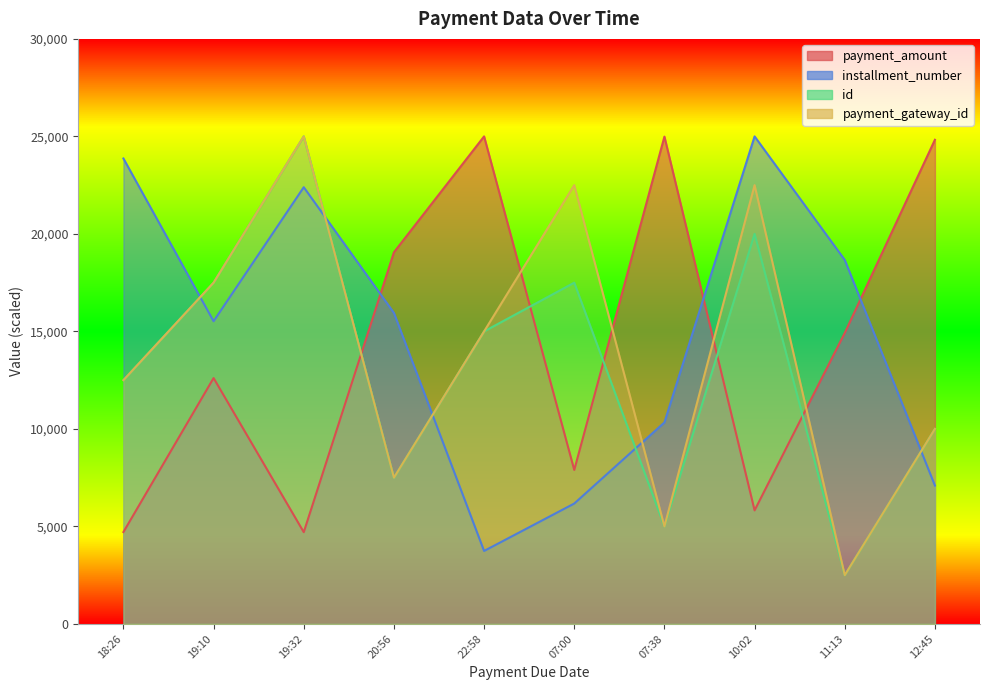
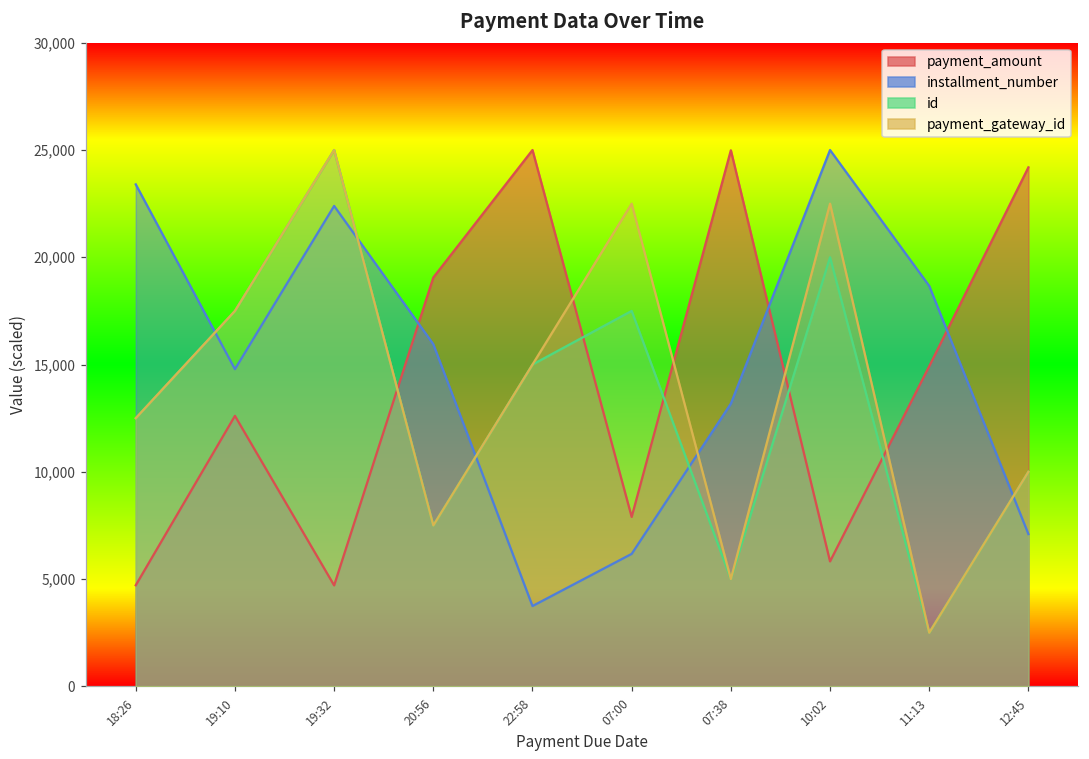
  {
    "payment_amount": {
      "18:26": "4,700",
      "19:10": "12,600",
      "19:32": "4,700",
      "20:56": "19,100",
      "22:58": "25,000",
      "07:00": "7,900",
      "07:38": "25,000",
      "10:02": "5,800",
      "11:13": "14,900",
-     "12:45": "24,800"
+     "12:45": "24,200"
    },
    "installment_number": {
-     "18:26": "23,900",
-     "19:10": "15,500",
+     "18:26": "23,400",
+     "19:10": "14,800",
      "19:32": "22,400",
      "20:56": "15,900",
      "22:58": "3,700",
      "07:00": "6,200",
-     "07:38": "10,300",
+     "07:38": "13,200",
      "10:02": "25,000",
      "11:13": "18,700",
      "12:45": "7,100"
    },
    "id": {
      "07:00": "17,500",
      "10:02": "20,000"
    },
    "payment_gateway_id": {
      "07:00": "22,500",
      "10:02": "22,500"
    }
  }
